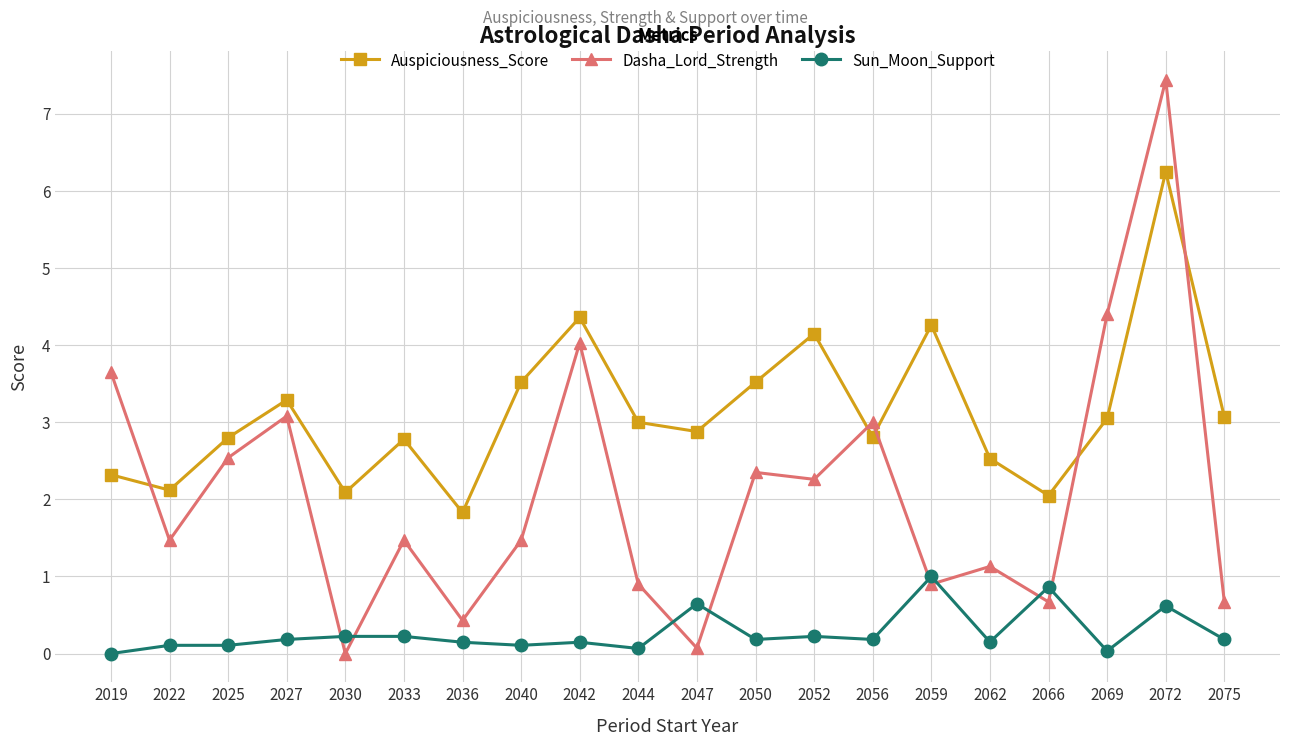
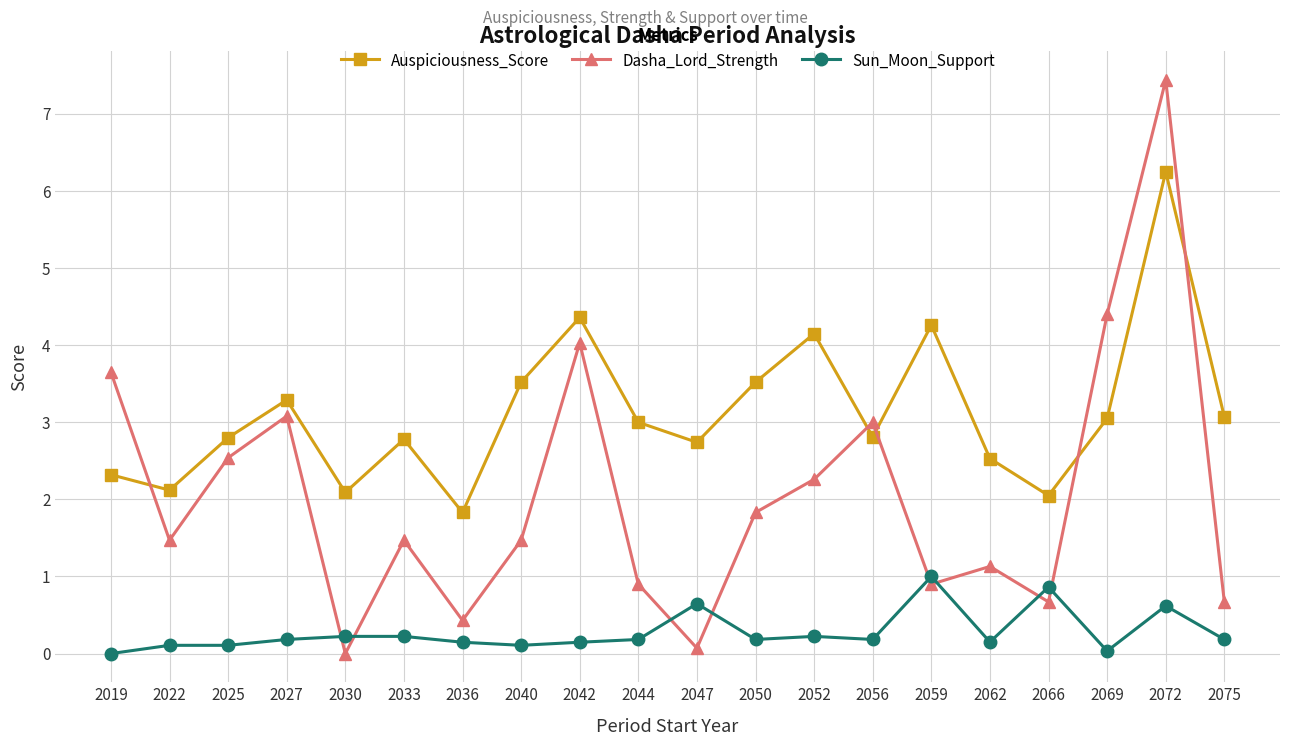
  {
    "Auspiciousness_Score": {
      "2019": 2.3,
      "2022": 2.1,
      "2025": 2.8,
      "2027": 3.3,
      "2030": 2.1,
      "2033": 2.8,
      "2036": 1.8,
      "2040": 3.5,
      "2042": 4.4,
      "2044": 3.0,
-     "2047": 2.9,
+     "2047": 2.7,
      "2050": 3.5,
      "2052": 4.2,
      "2056": 2.8,
      "2059": 4.3,
      "2062": 2.5,
      "2066": 2.1,
      "2069": 3.1,
      "2072": 6.3,
      "2075": 3.1
    },
    "Dasha_Lord_Strength": {
      "2019": 3.7,
      "2022": 1.5,
      "2025": 2.5,
      "2027": 3.1,
      "2030": 0.0,
      "2033": 1.5,
      "2036": 0.4,
      "2040": 1.5,
      "2042": 4.0,
      "2044": 0.9,
      "2047": 0.1,
-     "2050": 2.4,
+     "2050": 1.8,
      "2052": 2.3,
      "2056": 3.0,
      "2059": 0.9,
      "2062": 1.1,
      "2066": 0.7,
      "2069": 4.4,
      "2072": 7.4,
      "2075": 0.7
    },
    "Sun_Moon_Support": {
      "2019": 0.0,
      "2022": 0.1,
      "2025": 0.1,
      "2027": 0.2,
      "2030": 0.2,
      "2033": 0.2,
      "2036": 0.1,
      "2040": 0.1,
      "2042": 0.1,
-     "2044": 0.1,
+     "2044": 0.2,
      "2047": 0.6,
      "2050": 0.2,
      "2052": 0.2,
      "2056": 0.2,
      "2059": 1.0,
      "2062": 0.2,
      "2066": 0.9,
      "2069": 0.0,
      "2072": 0.6,
      "2075": 0.2
    }
  }
